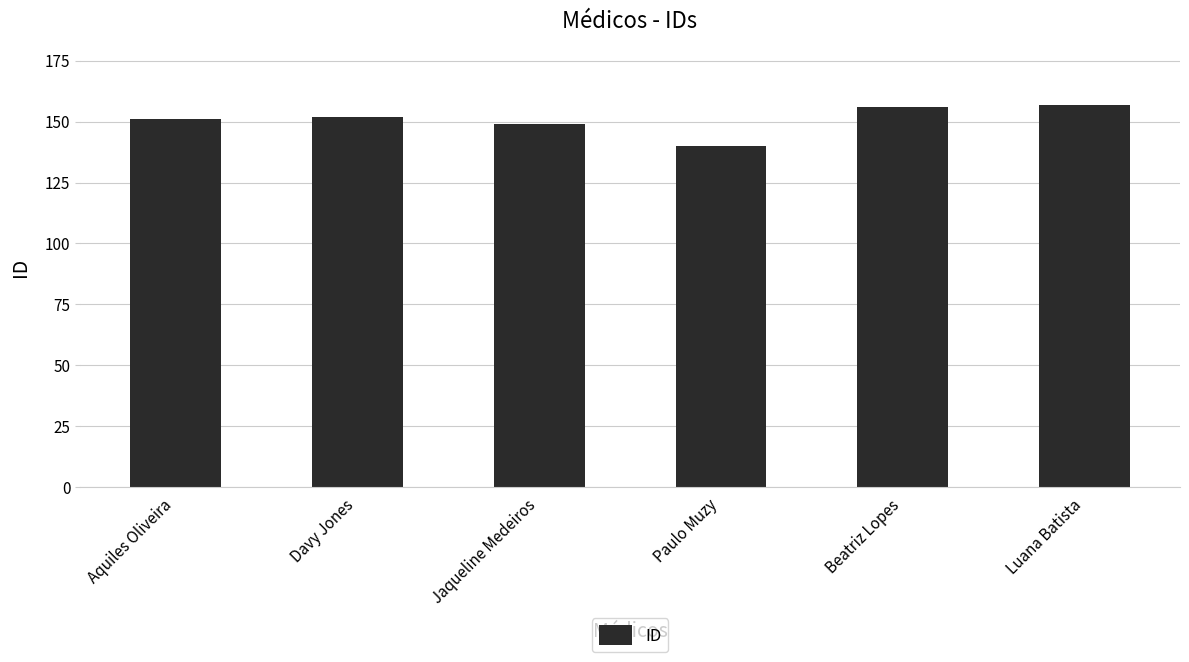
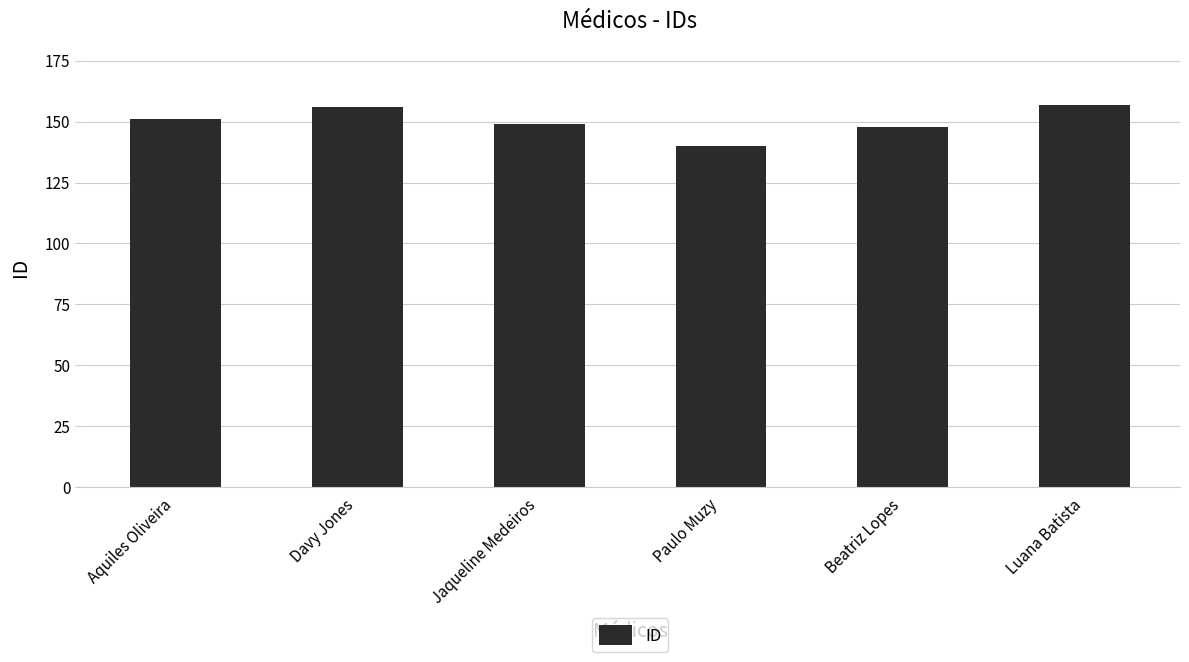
  {
    "Aquiles Oliveira": 151,
-   "Davy Jones": 152,
+   "Davy Jones": 156,
    "Jaqueline Medeiros": 149,
    "Paulo Muzy": 140,
-   "Beatriz Lopes": 156,
+   "Beatriz Lopes": 148,
    "Luana Batista": 157
  }
